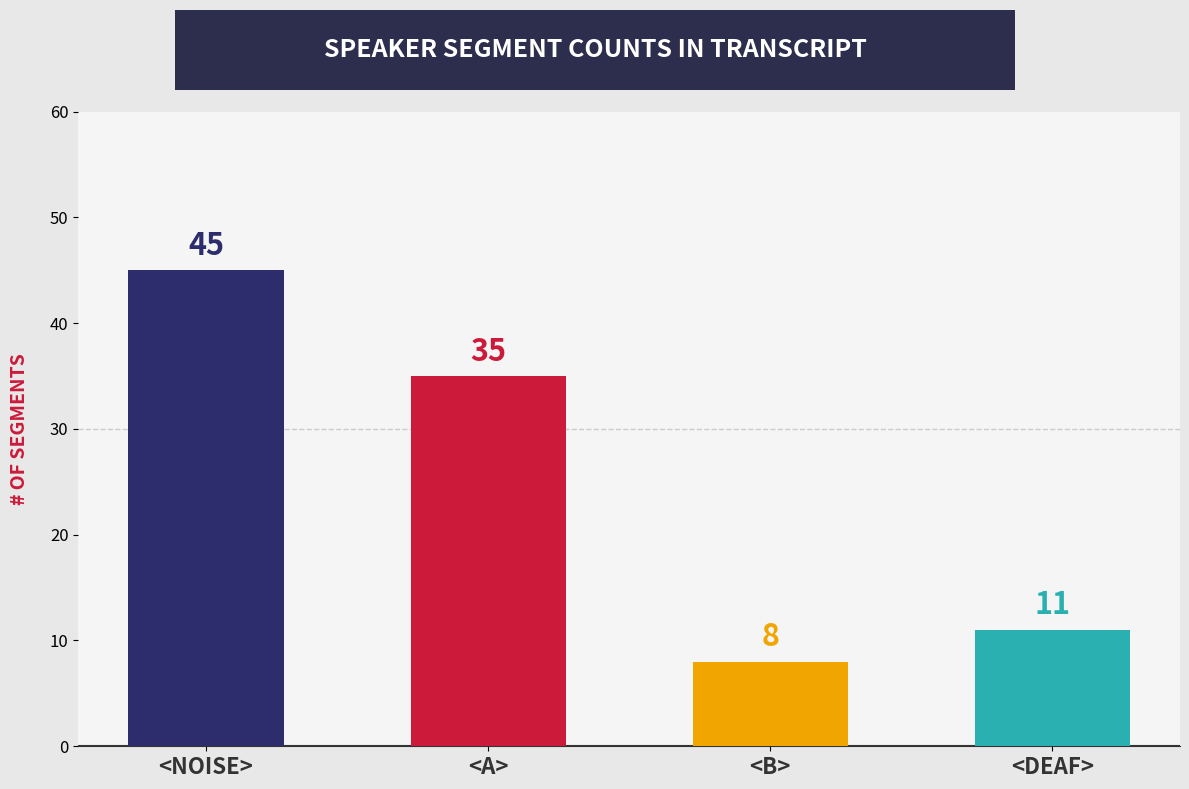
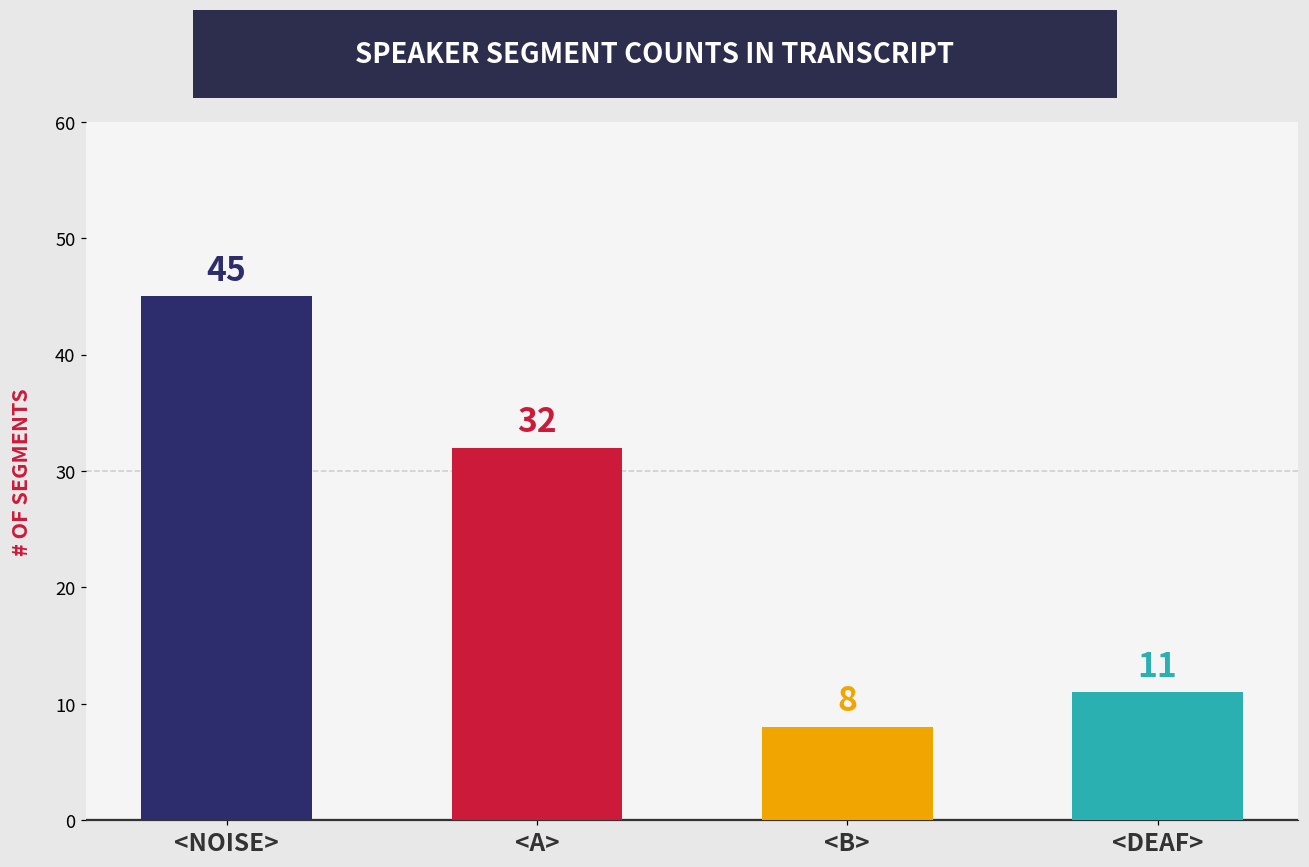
  {
    "<NOISE>": 45,
-   "<A>": 35,
+   "<A>": 32,
    "<B>": 8,
    "<DEAF>": 11
  }
